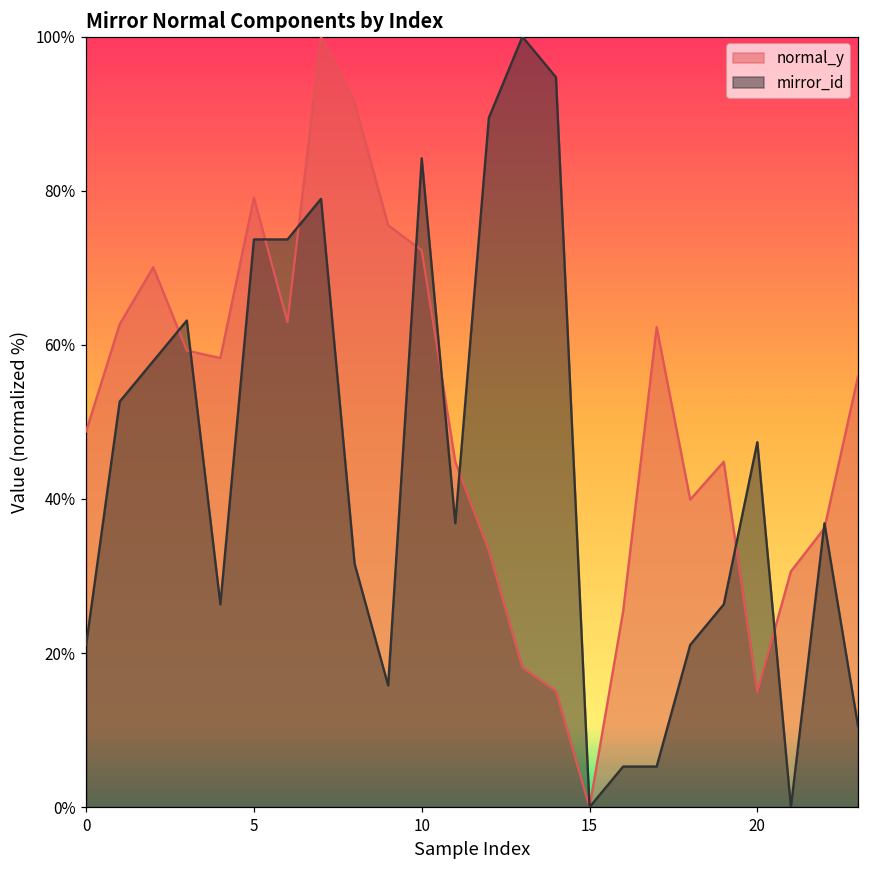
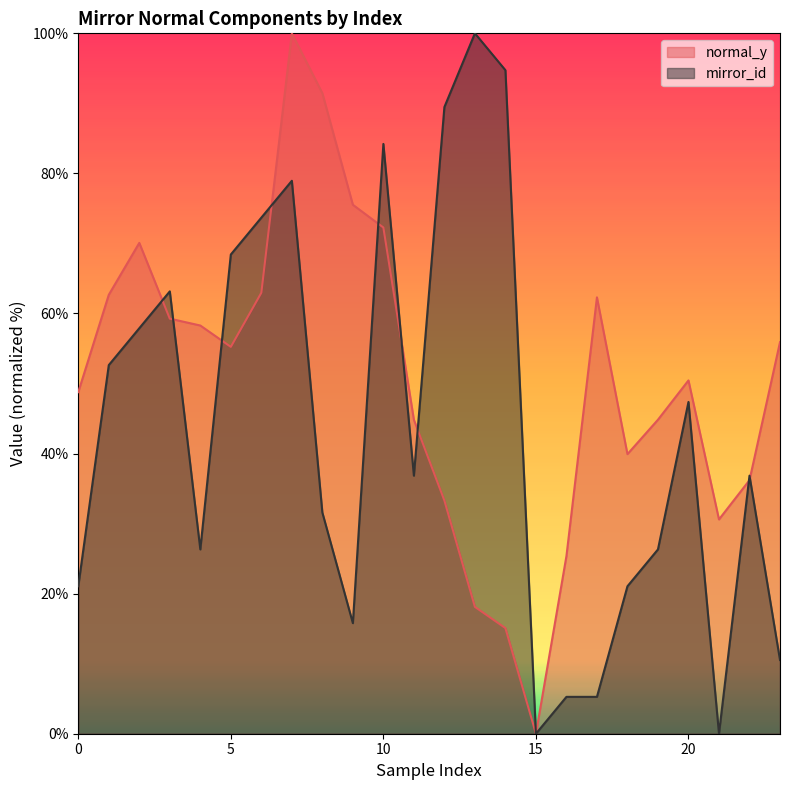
  {
    "normal_y": {
-     "5": "79%",
+     "5": "55%",
      "10": "72%",
-     "20": "15%"
+     "20": "50%"
    },
    "mirror_id": {
-     "5": "74%",
+     "5": "68%",
      "10": "84%",
      "20": "47%"
    }
  }
